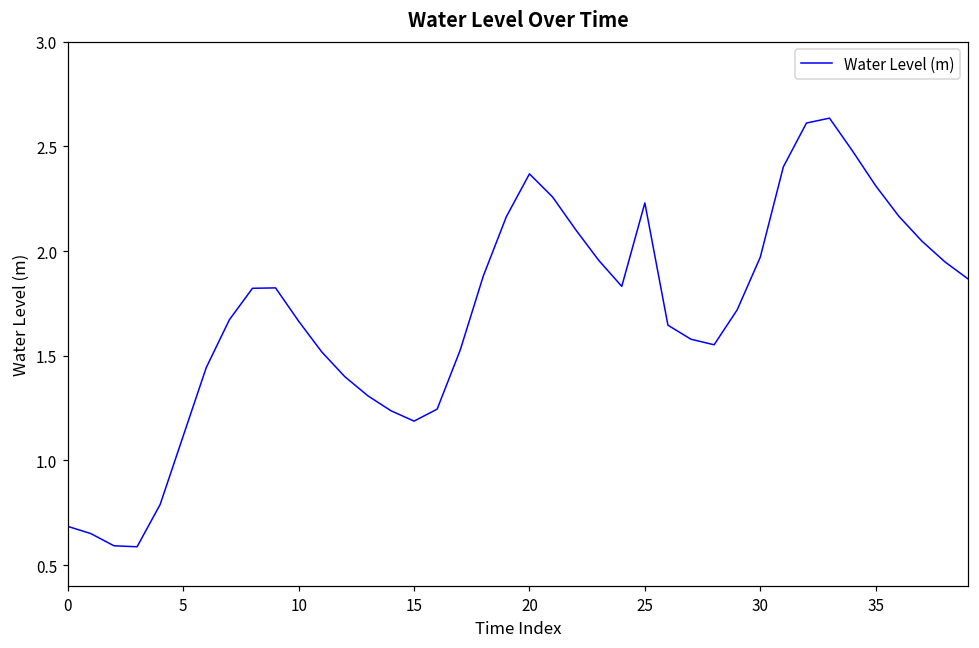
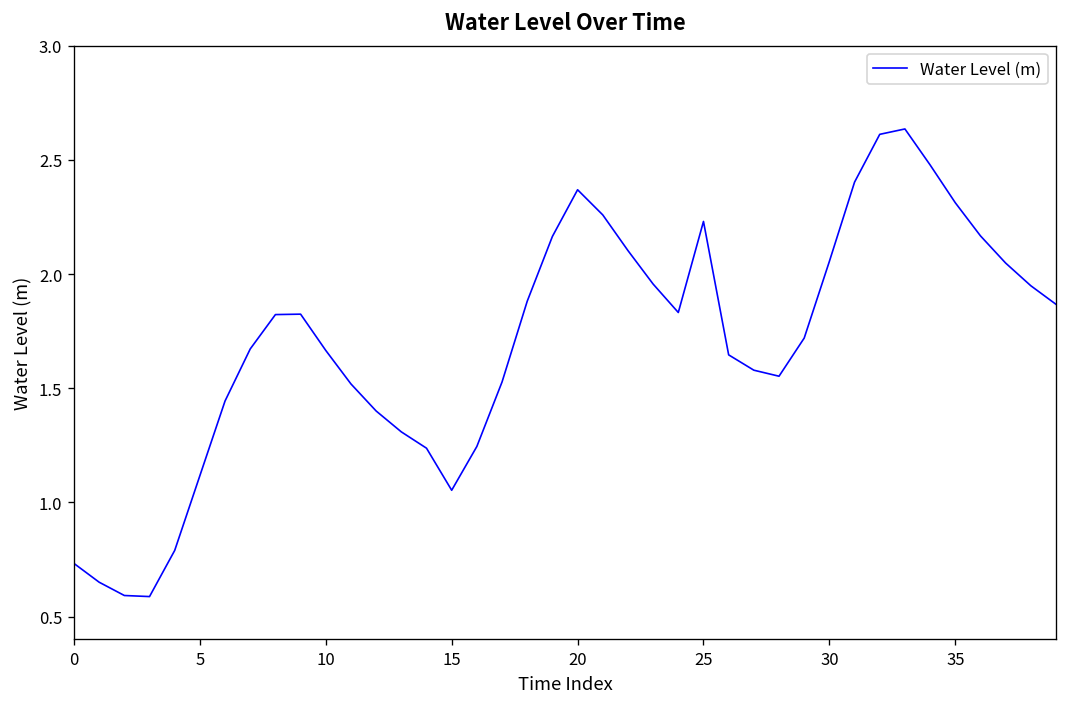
  {
-   "0": 0.69,
+   "0": 0.73,
    "5": 1.12,
    "10": 1.67,
-   "15": 1.19,
+   "15": 1.05,
    "20": 2.37,
    "25": 2.23,
-   "30": 1.97,
+   "30": 2.06,
    "35": 2.31
  }
